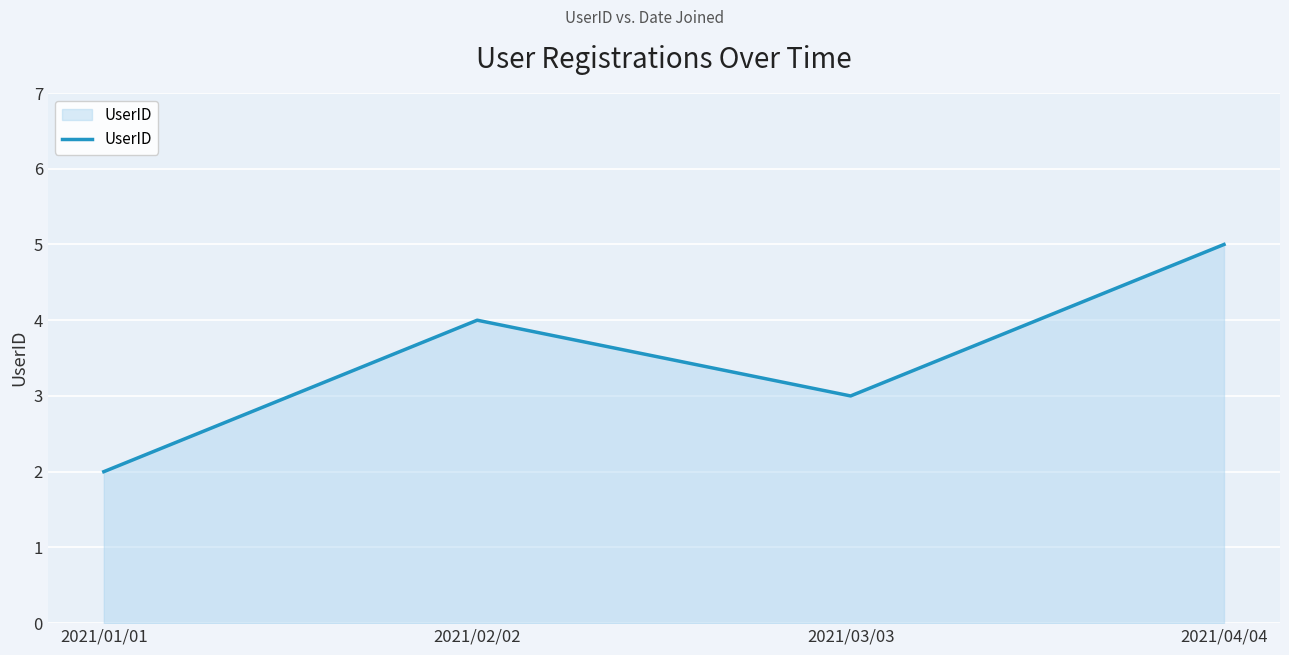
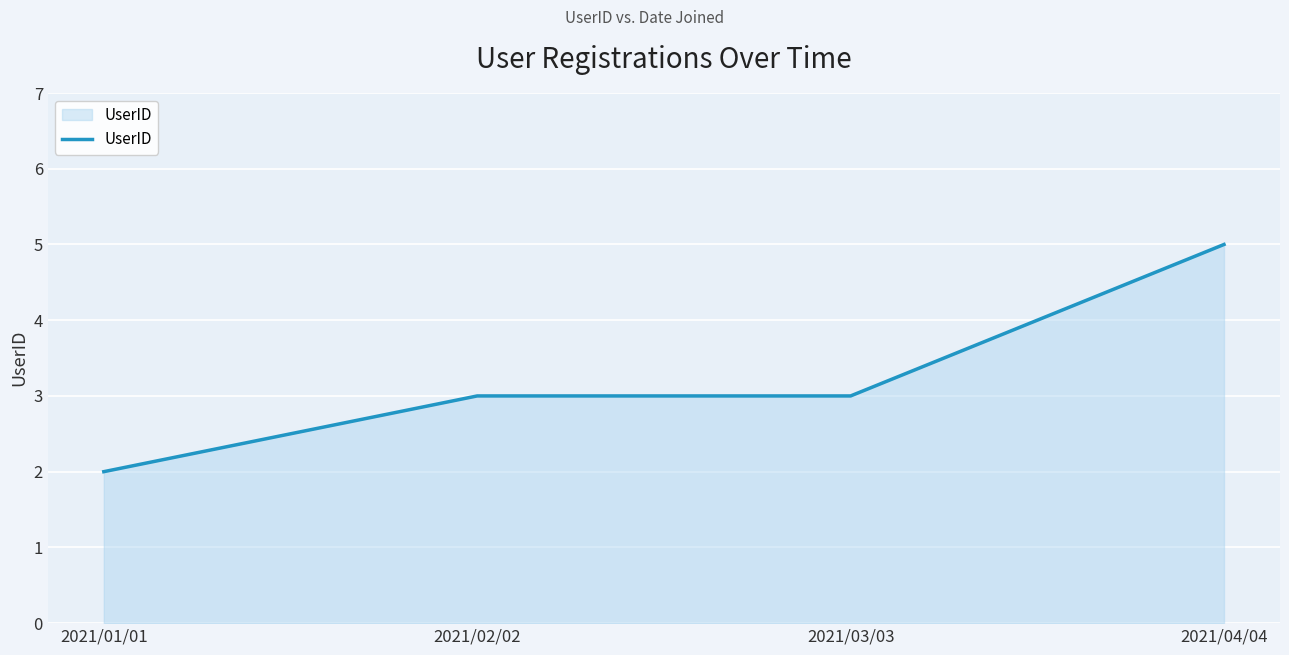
  {
    "2021/01/01": 2,
-   "2021/02/02": 4,
+   "2021/02/02": 3,
    "2021/03/03": 3,
    "2021/04/04": 5
  }
